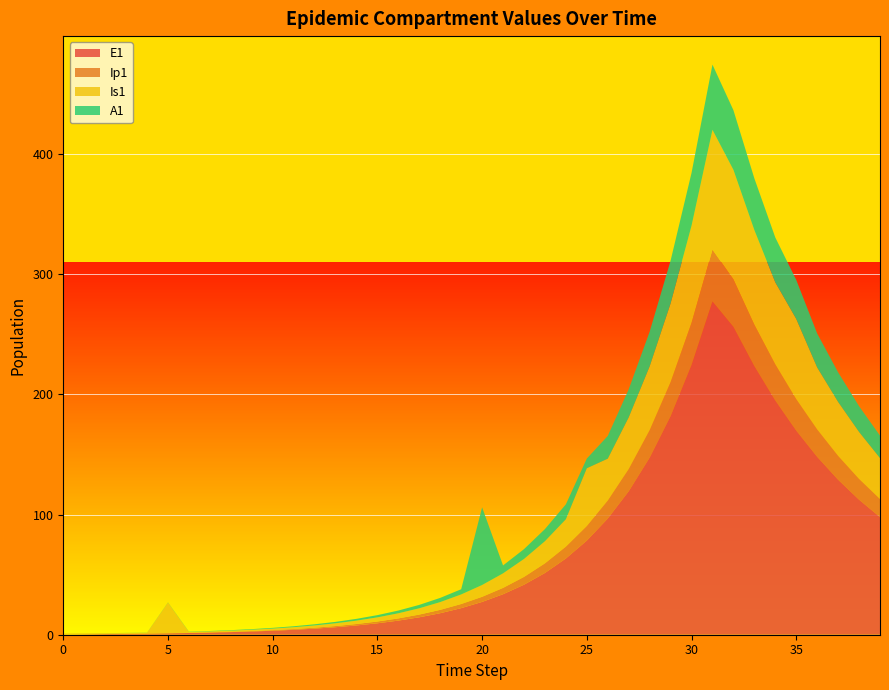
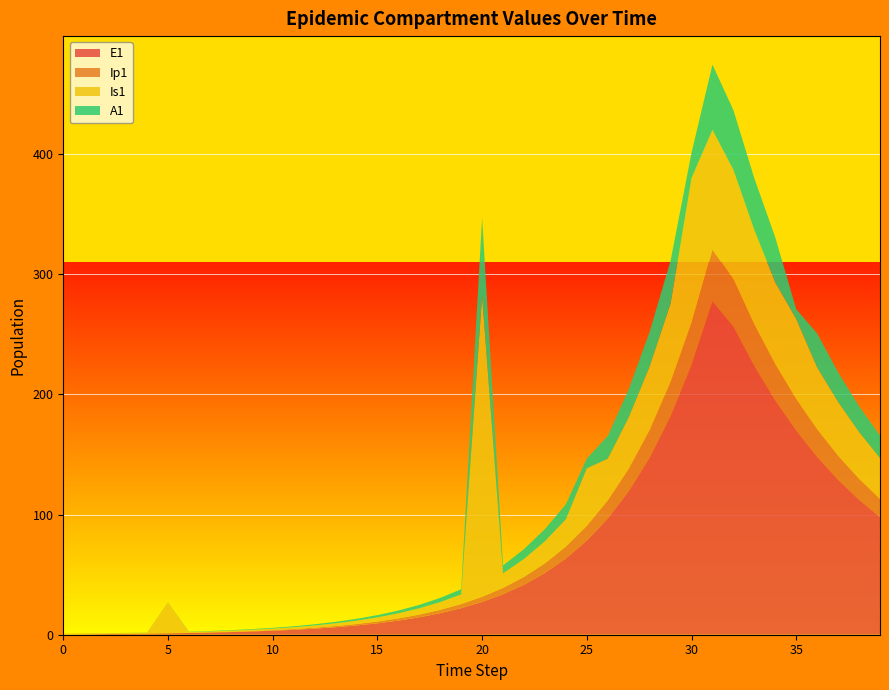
  {
    "Is1": {
-     "20": 10,
+     "20": 251,
      "25": 48,
-     "30": 81,
+     "30": 120,
      "35": 67
    },
    "A1": {
      "20": 65,
      "25": 8,
-     "30": 44,
-     "35": 32
+     "30": 21,
+     "35": 8
    }
  }
